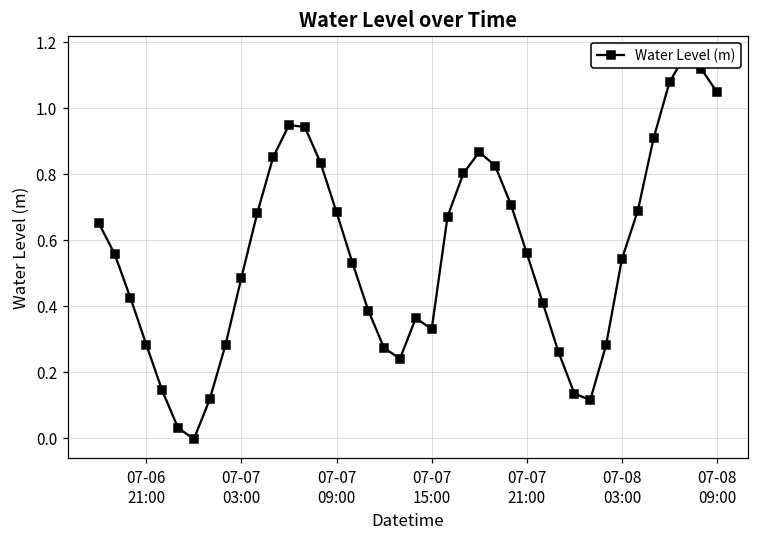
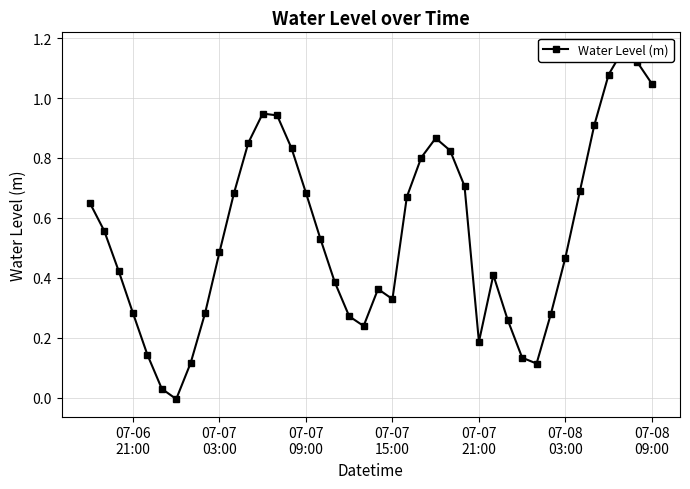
  {
    "07-06 21:00": 0.28,
    "07-07 03:00": 0.49,
    "07-07 09:00": 0.68,
    "07-07 15:00": 0.33,
-   "07-07 21:00": 0.56,
-   "07-08 03:00": 0.54,
+   "07-07 21:00": 0.19,
+   "07-08 03:00": 0.47,
    "07-08 09:00": 1.05
  }
